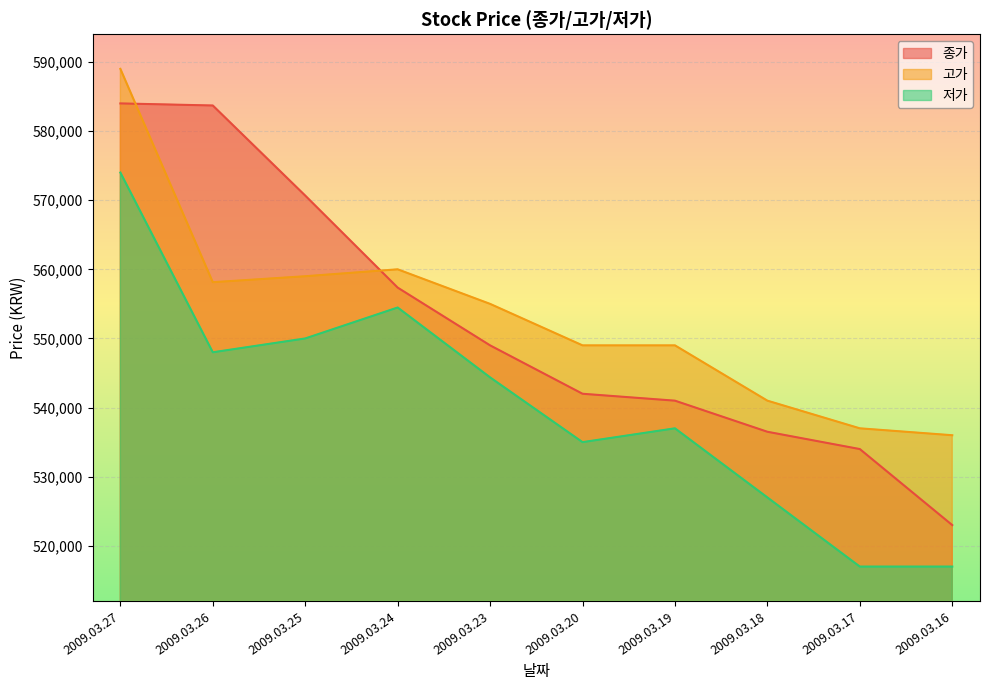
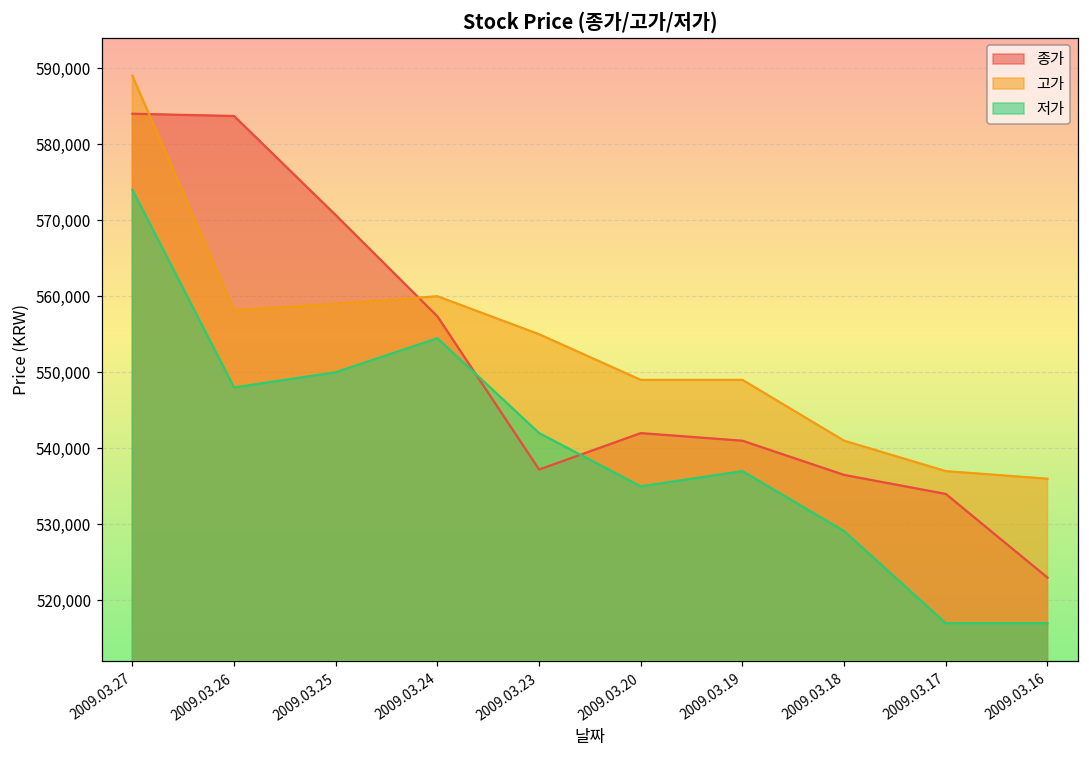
  {
    "종가": {
      "2009.03.27": "584,000",
      "2009.03.26": "584,000",
      "2009.03.25": "571,000",
      "2009.03.24": "557,000",
-     "2009.03.23": "549,000",
+     "2009.03.23": "537,000",
      "2009.03.20": "542,000",
      "2009.03.19": "541,000",
      "2009.03.18": "537,000",
      "2009.03.17": "534,000",
      "2009.03.16": "523,000"
    },
    "고가": {
      "2009.03.27": "589,000",
      "2009.03.26": "558,000",
      "2009.03.25": "559,000",
      "2009.03.24": "560,000",
      "2009.03.23": "555,000",
      "2009.03.20": "549,000",
      "2009.03.19": "549,000",
      "2009.03.18": "541,000",
      "2009.03.17": "537,000",
      "2009.03.16": "536,000"
    },
    "저가": {
      "2009.03.27": "574,000",
      "2009.03.26": "548,000",
      "2009.03.25": "550,000",
      "2009.03.24": "554,000",
-     "2009.03.23": "544,000",
+     "2009.03.23": "542,000",
      "2009.03.20": "535,000",
      "2009.03.19": "537,000",
-     "2009.03.18": "527,000",
+     "2009.03.18": "529,000",
      "2009.03.17": "517,000",
      "2009.03.16": "517,000"
    }
  }
